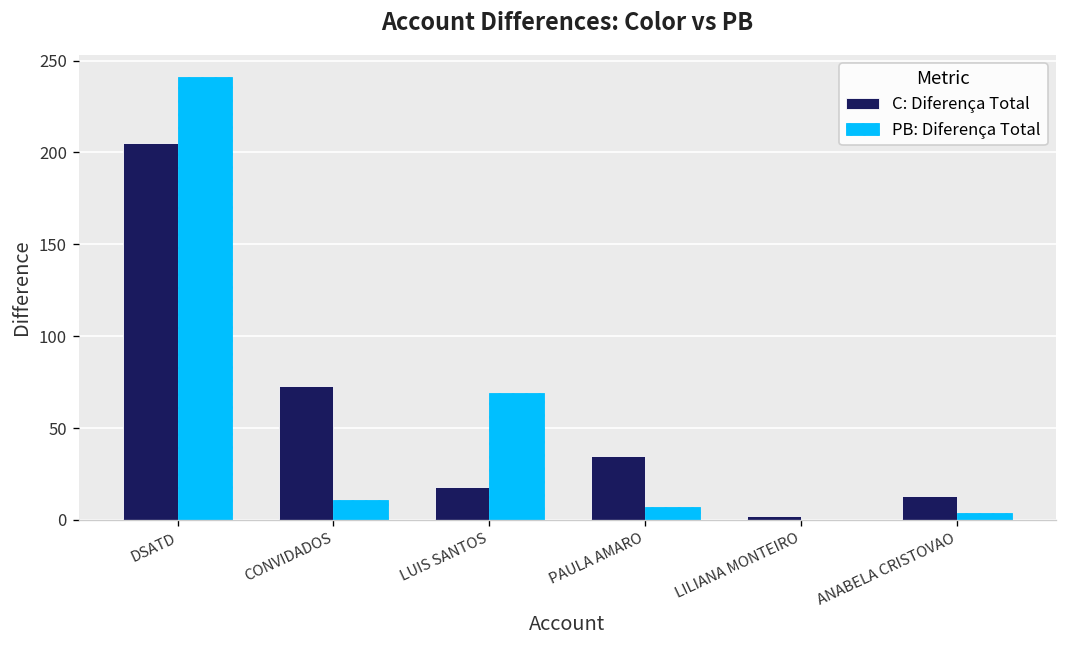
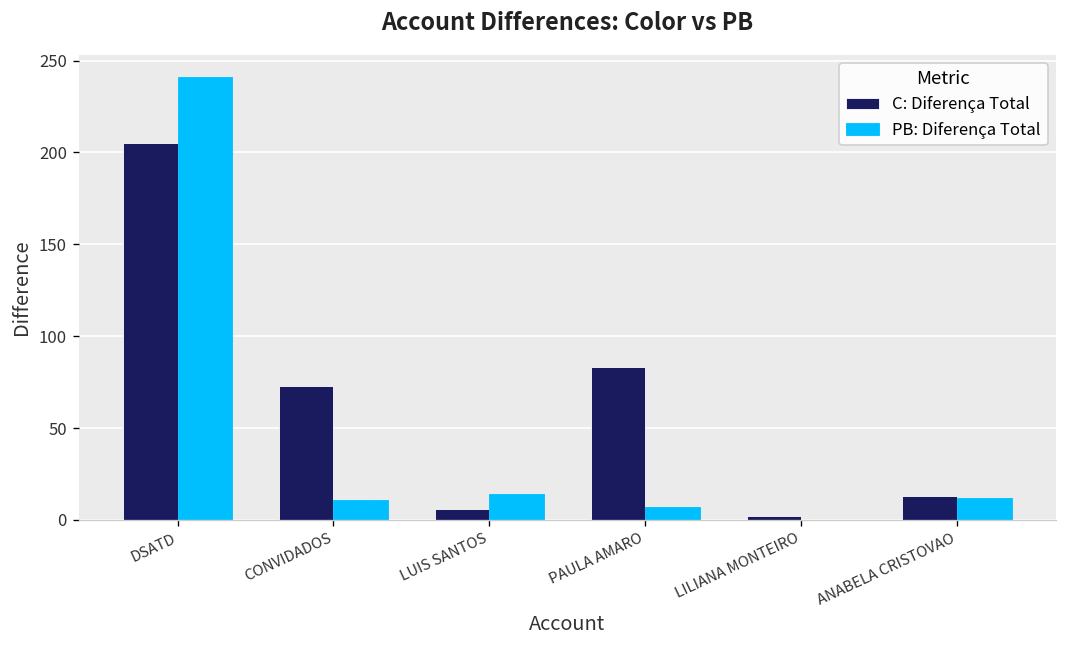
  {
    "C: Diferença Total": {
      "DSATD": 205,
      "CONVIDADOS": 73,
-     "LUIS SANTOS": 18,
-     "PAULA AMARO": 35,
+     "LUIS SANTOS": 6,
+     "PAULA AMARO": 83,
      "LILIANA MONTEIRO": 2,
      "ANABELA CRISTOVAO": 13
    },
    "PB: Diferença Total": {
      "DSATD": 241,
      "CONVIDADOS": 11,
-     "LUIS SANTOS": 69,
+     "LUIS SANTOS": 14,
      "PAULA AMARO": 7,
      "LILIANA MONTEIRO": 0,
-     "ANABELA CRISTOVAO": 4
+     "ANABELA CRISTOVAO": 12
    }
  }
